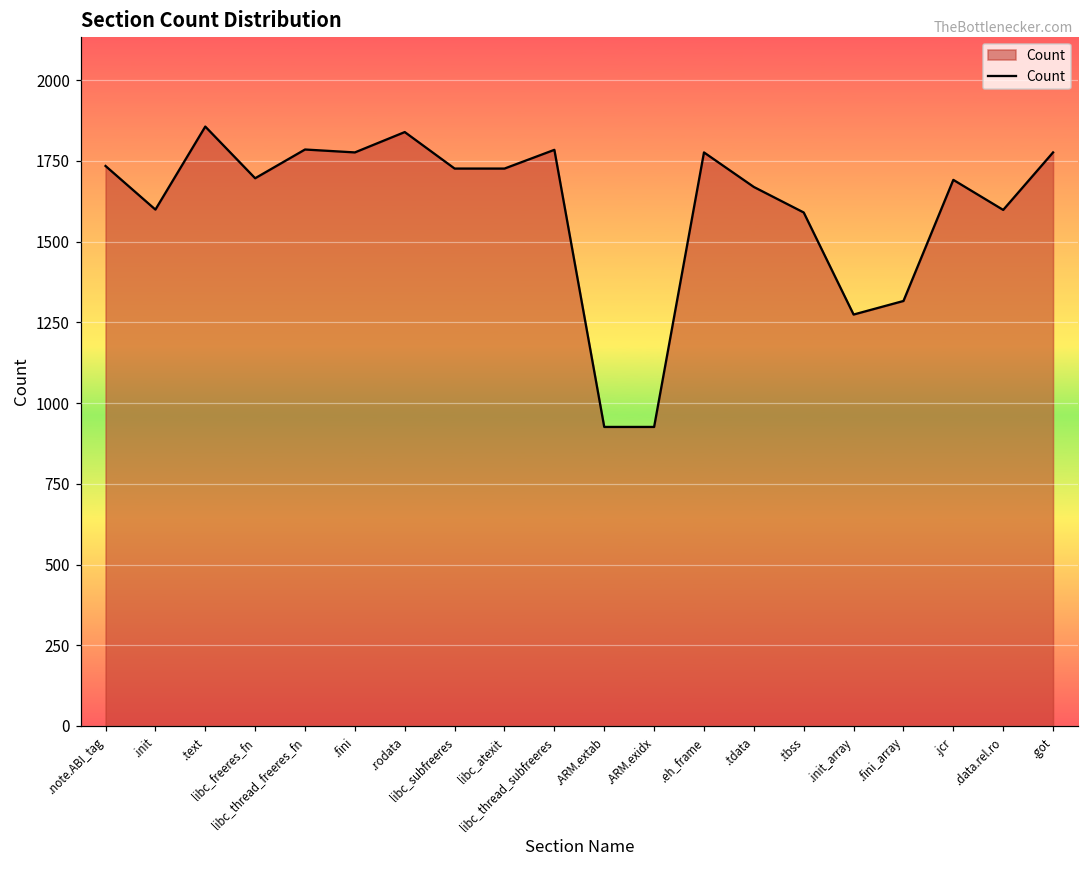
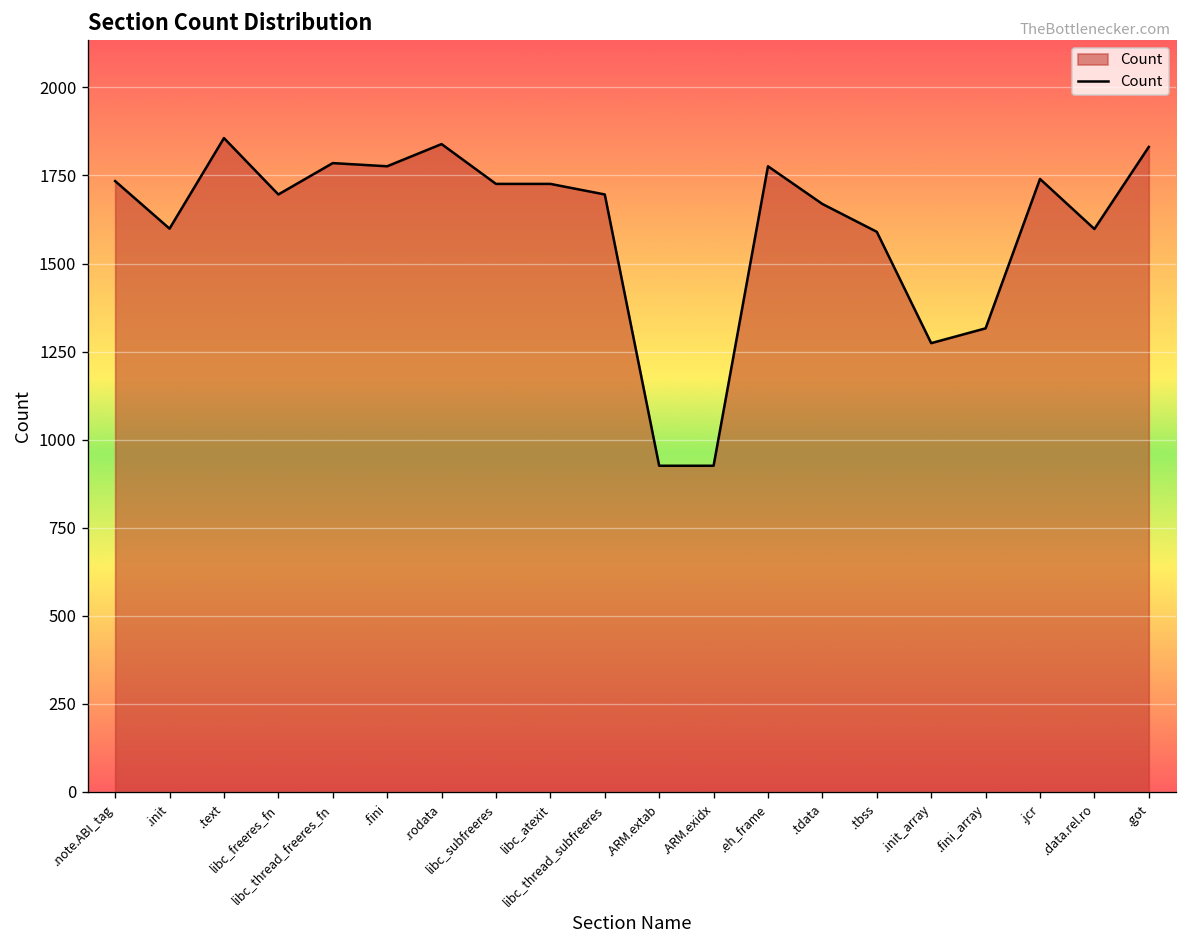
  {
    ".note.ABI_tag": 1730,
    ".init": 1600,
    ".text": 1860,
    "libc_freeres_fn": 1700,
    "libc_thread_freeres_fn": 1790,
    ".fini": 1780,
    ".rodata": 1840,
    "libc_subfreeres": 1730,
    "libc_atexit": 1730,
-   "libc_thread_subfreeres": 1780,
+   "libc_thread_subfreeres": 1700,
    ".ARM.extab": 930,
    ".ARM.exidx": 930,
    ".eh_frame": 1780,
    ".tdata": 1670,
    ".tbss": 1590,
    ".init_array": 1270,
    ".fini_array": 1320,
-   ".jcr": 1690,
+   ".jcr": 1740,
    ".data.rel.ro": 1600,
-   ".got": 1780
+   ".got": 1830
  }
